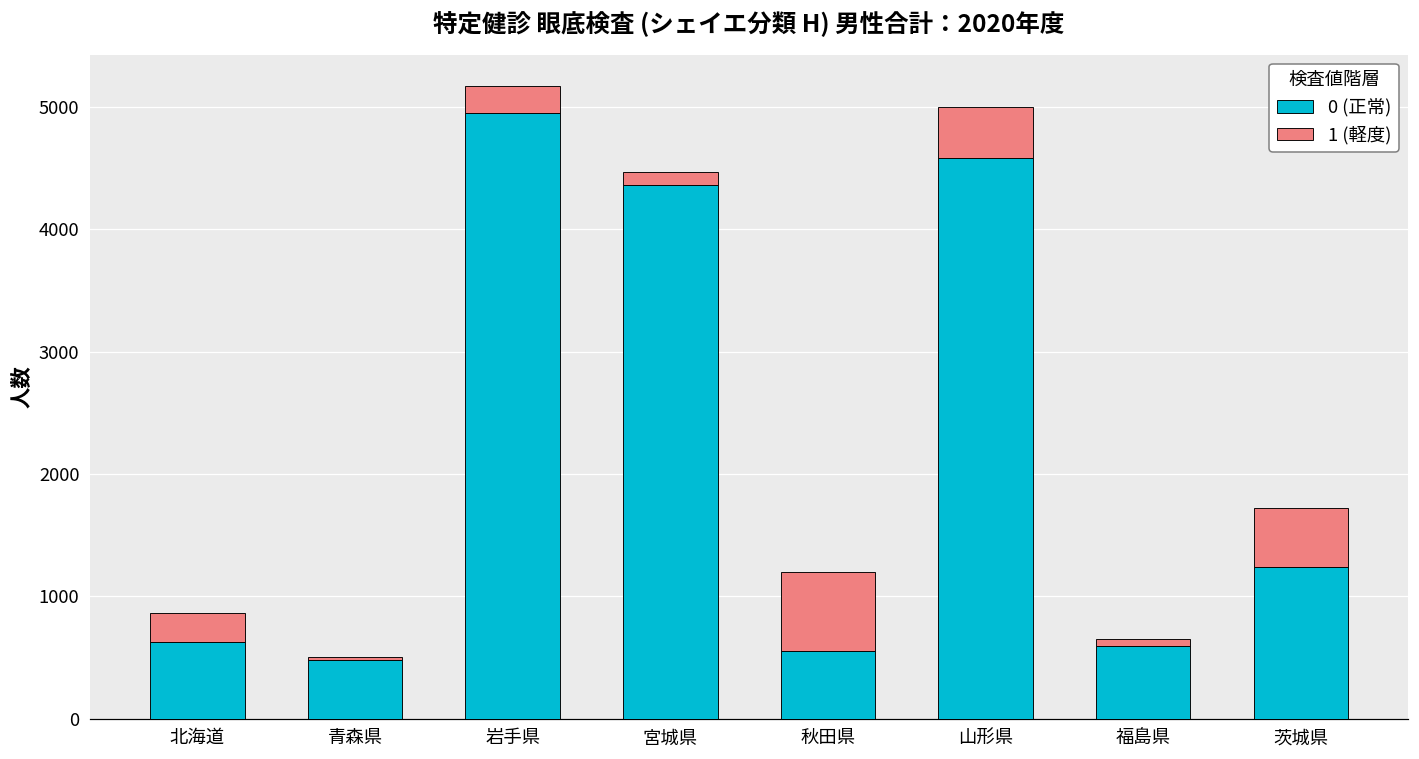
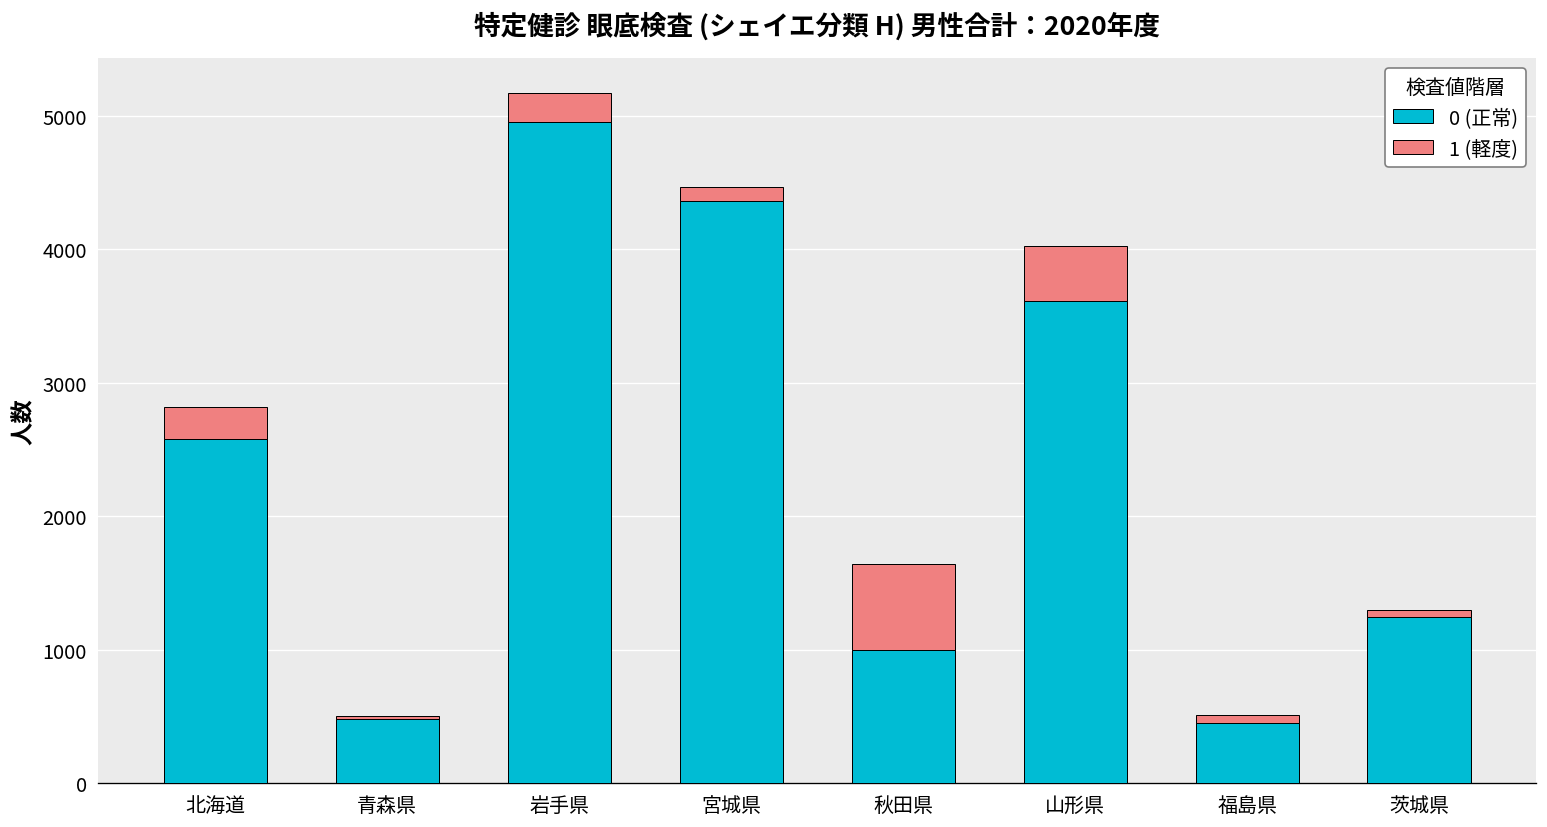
  {
    "0 (正常)": {
-     "北海道": 620,
+     "北海道": 2580,
      "青森県": 480,
      "岩手県": 4950,
      "宮城県": 4360,
-     "秋田県": 560,
-     "山形県": 4590,
-     "福島県": 590,
+     "秋田県": 1000,
+     "山形県": 3620,
+     "福島県": 450,
      "茨城県": 1240
    },
    "1 (軽度)": {
      "北海道": 240,
      "青森県": 20,
      "岩手県": 220,
      "宮城県": 110,
      "秋田県": 640,
      "山形県": 410,
      "福島県": 60,
-     "茨城県": 480
+     "茨城県": 60
    }
  }
